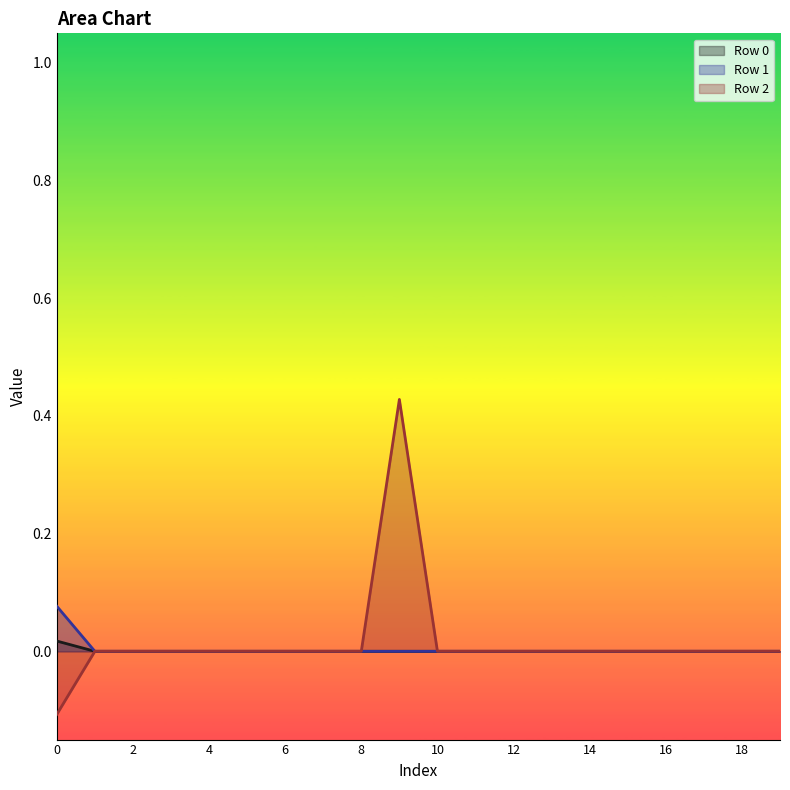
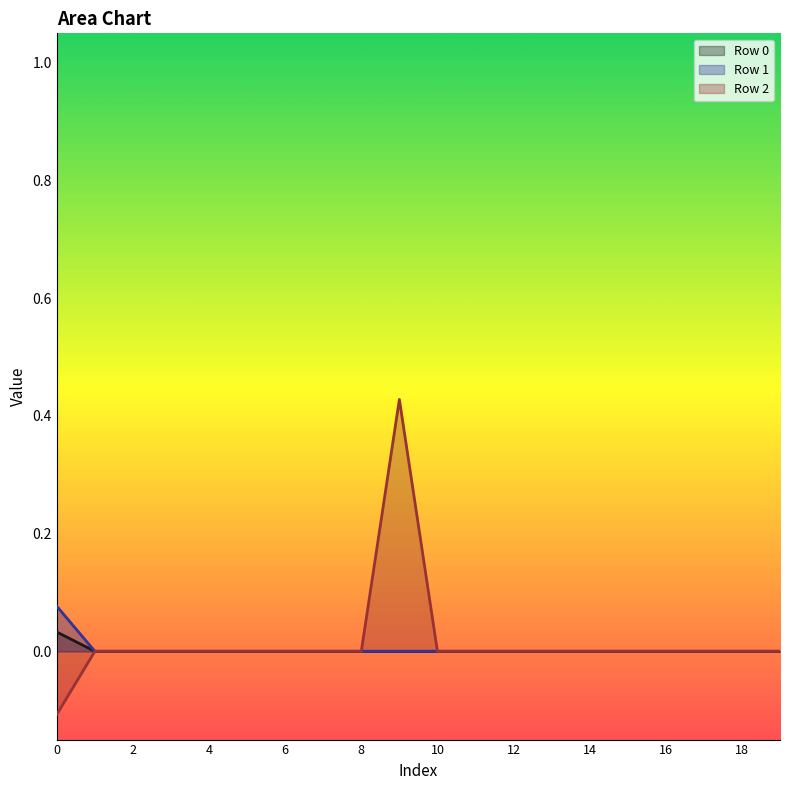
  {
    "Row 0": {
-     "0": 0.02
+     "0": 0.03
    },
    "Row 1": {
      "0": 0.08
    }
  }
